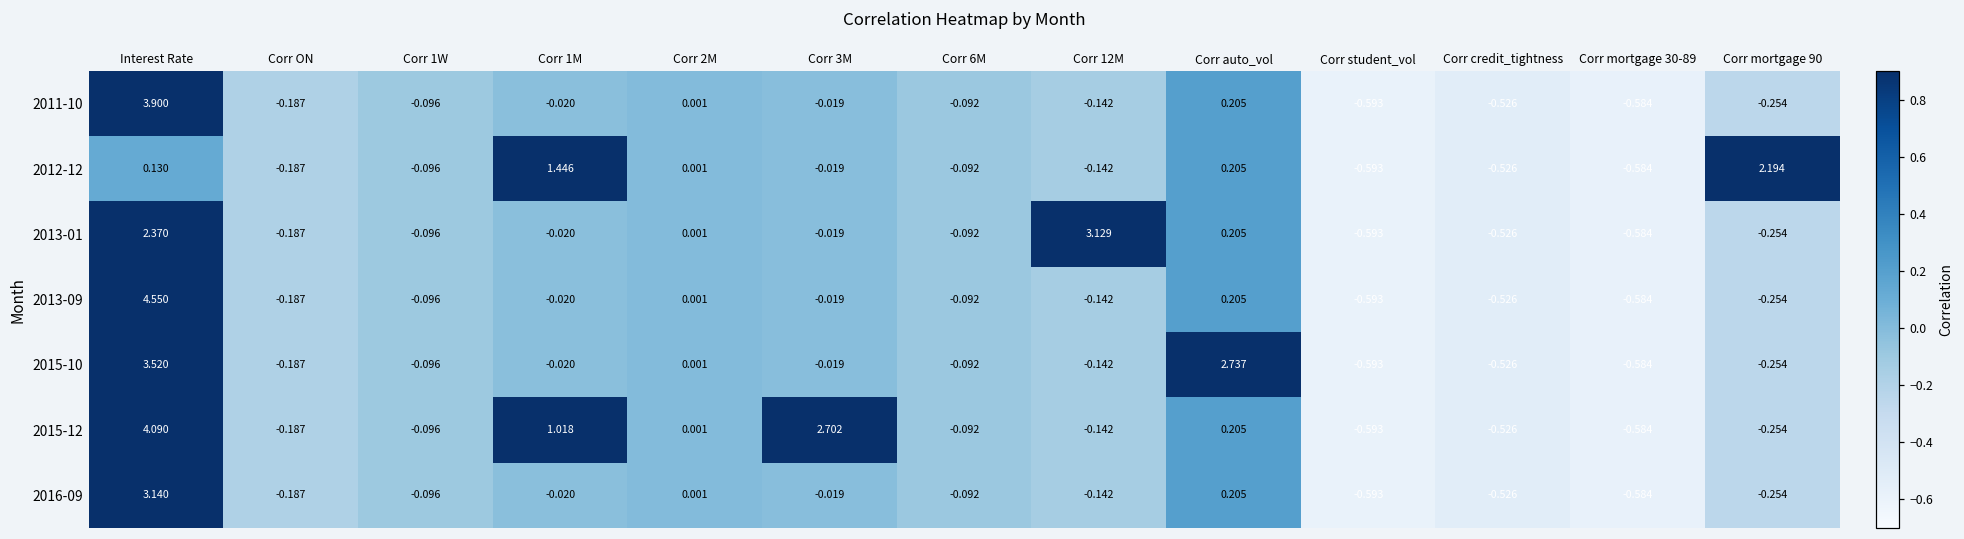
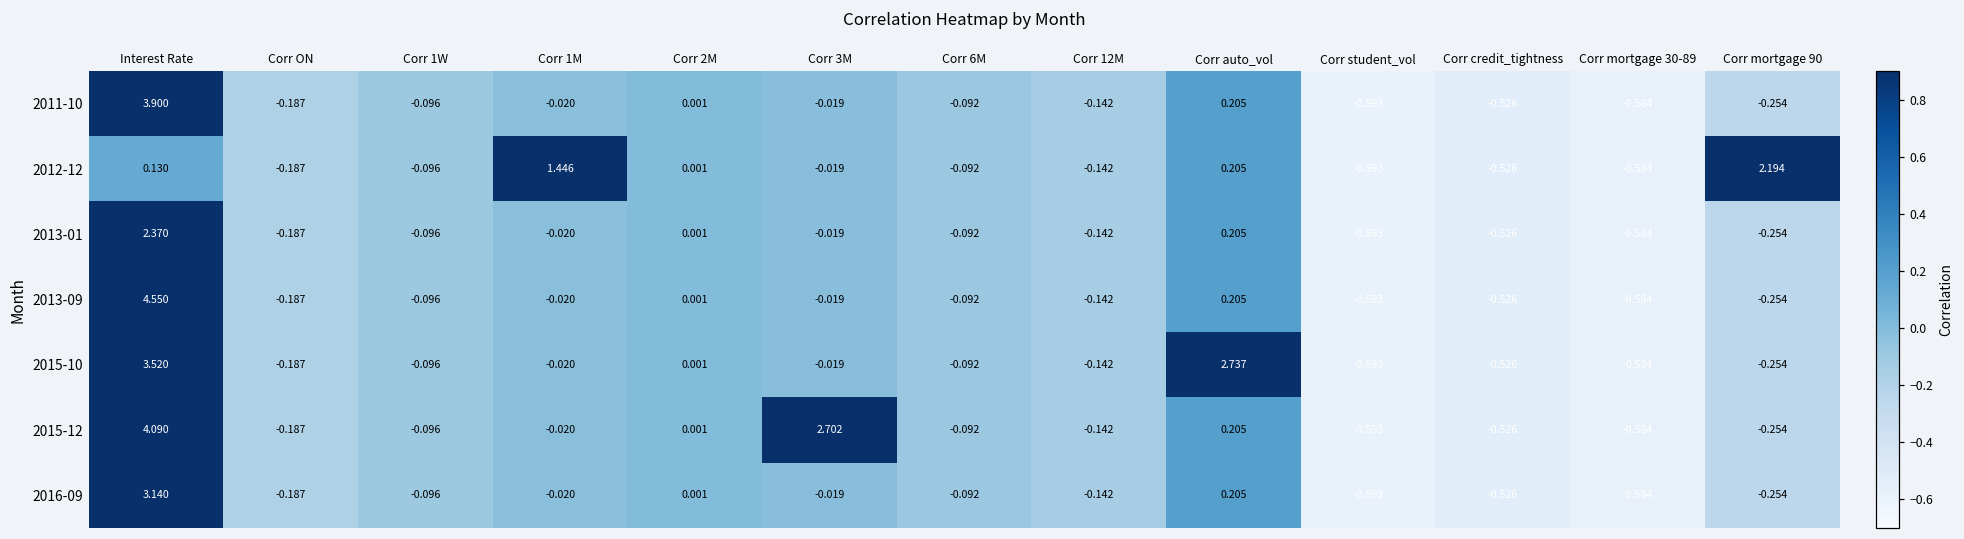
  {
    "2011-10": {
      "Interest Rate": 3.900,
      "Corr ON": -0.187,
      "Corr 1W": -0.096,
      "Corr 1M": -0.020,
      "Corr 2M": 0.001,
      "Corr 3M": -0.019,
      "Corr 6M": -0.092,
      "Corr 12M": -0.142,
      "Corr auto_vol": 0.205,
      "Corr mortgage 90": -0.254
    },
    "2012-12": {
      "Interest Rate": 0.130,
      "Corr ON": -0.187,
      "Corr 1W": -0.096,
      "Corr 1M": 1.446,
      "Corr 2M": 0.001,
      "Corr 3M": -0.019,
      "Corr 6M": -0.092,
      "Corr 12M": -0.142,
      "Corr auto_vol": 0.205,
      "Corr mortgage 90": 2.194
    },
    "2013-01": {
      "Interest Rate": 2.370,
      "Corr ON": -0.187,
      "Corr 1W": -0.096,
      "Corr 1M": -0.020,
      "Corr 2M": 0.001,
      "Corr 3M": -0.019,
      "Corr 6M": -0.092,
-     "Corr 12M": 3.129,
+     "Corr 12M": -0.142,
      "Corr auto_vol": 0.205,
      "Corr mortgage 90": -0.254
    },
    "2013-09": {
      "Interest Rate": 4.550,
      "Corr ON": -0.187,
      "Corr 1W": -0.096,
      "Corr 1M": -0.020,
      "Corr 2M": 0.001,
      "Corr 3M": -0.019,
      "Corr 6M": -0.092,
      "Corr 12M": -0.142,
      "Corr auto_vol": 0.205,
      "Corr mortgage 90": -0.254
    },
    "2015-10": {
      "Interest Rate": 3.520,
      "Corr ON": -0.187,
      "Corr 1W": -0.096,
      "Corr 1M": -0.020,
      "Corr 2M": 0.001,
      "Corr 3M": -0.019,
      "Corr 6M": -0.092,
      "Corr 12M": -0.142,
      "Corr auto_vol": 2.737,
      "Corr mortgage 90": -0.254
    },
    "2015-12": {
      "Interest Rate": 4.090,
      "Corr ON": -0.187,
      "Corr 1W": -0.096,
-     "Corr 1M": 1.018,
+     "Corr 1M": -0.020,
      "Corr 2M": 0.001,
      "Corr 3M": 2.702,
      "Corr 6M": -0.092,
      "Corr 12M": -0.142,
      "Corr auto_vol": 0.205,
      "Corr mortgage 90": -0.254
    },
    "2016-09": {
      "Interest Rate": 3.140,
      "Corr ON": -0.187,
      "Corr 1W": -0.096,
      "Corr 1M": -0.020,
      "Corr 2M": 0.001,
      "Corr 3M": -0.019,
      "Corr 6M": -0.092,
      "Corr 12M": -0.142,
      "Corr auto_vol": 0.205,
      "Corr mortgage 90": -0.254
    }
  }
